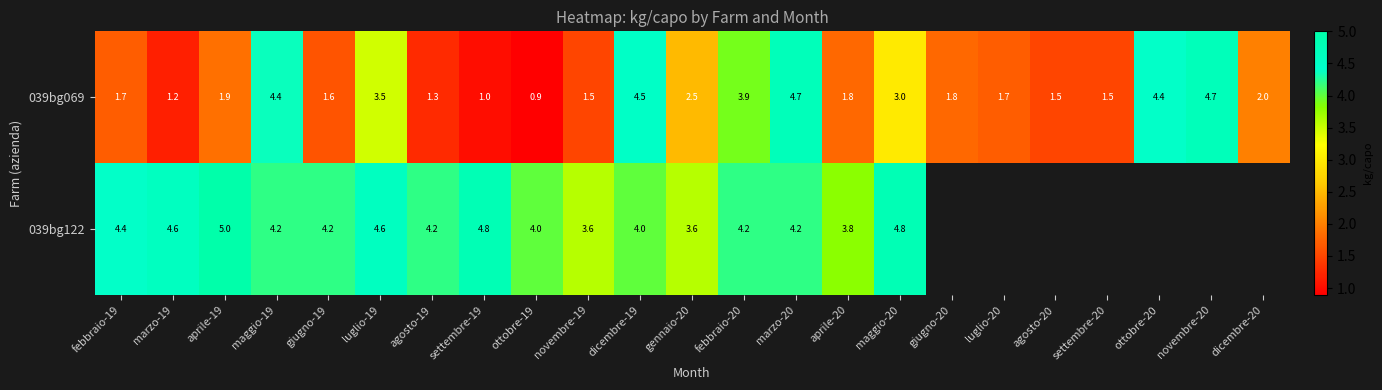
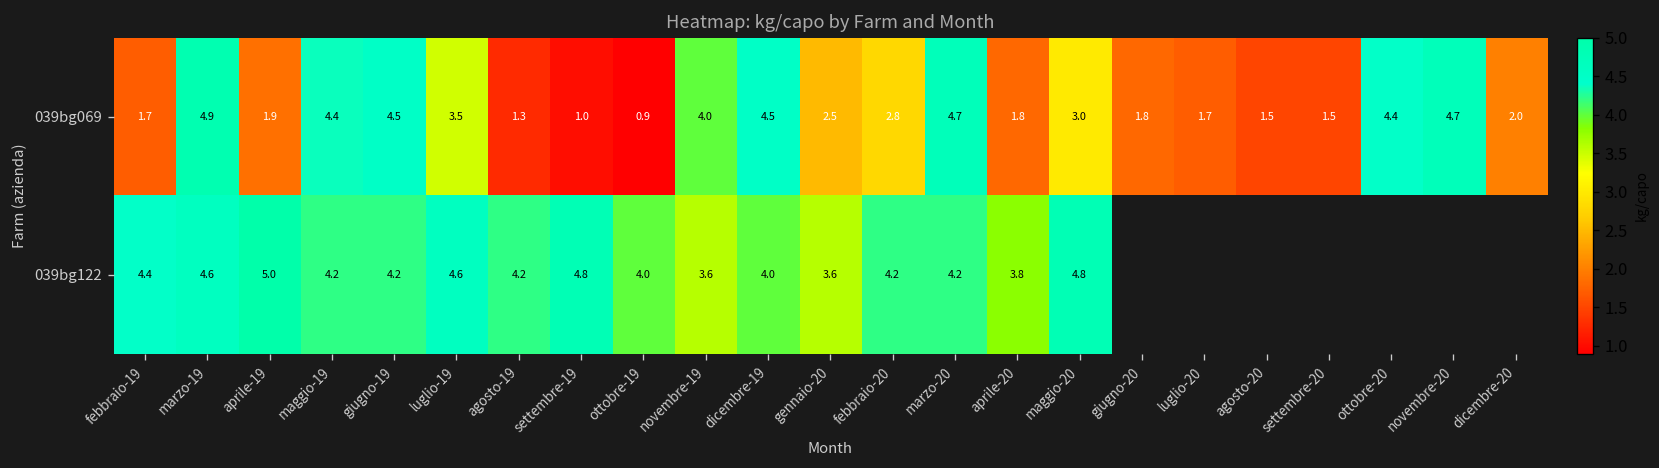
  {
    "039bg069": {
      "febbraio-19": 1.7,
-     "marzo-19": 1.2,
+     "marzo-19": 4.9,
      "aprile-19": 1.9,
      "maggio-19": 4.4,
-     "giugno-19": 1.6,
+     "giugno-19": 4.5,
      "luglio-19": 3.5,
      "agosto-19": 1.3,
      "settembre-19": 1.0,
      "ottobre-19": 0.9,
-     "novembre-19": 1.5,
+     "novembre-19": 4.0,
      "dicembre-19": 4.5,
      "gennaio-20": 2.5,
-     "febbraio-20": 3.9,
+     "febbraio-20": 2.8,
      "marzo-20": 4.7,
      "aprile-20": 1.8,
      "maggio-20": 3.0,
      "giugno-20": 1.8,
      "luglio-20": 1.7,
      "agosto-20": 1.5,
      "settembre-20": 1.5,
      "ottobre-20": 4.4,
      "novembre-20": 4.7,
      "dicembre-20": 2.0
    },
    "039bg122": {
      "febbraio-19": 4.4,
      "marzo-19": 4.6,
      "aprile-19": 5.0,
      "maggio-19": 4.2,
      "giugno-19": 4.2,
      "luglio-19": 4.6,
      "agosto-19": 4.2,
      "settembre-19": 4.8,
      "ottobre-19": 4.0,
      "novembre-19": 3.6,
      "dicembre-19": 4.0,
      "gennaio-20": 3.6,
      "febbraio-20": 4.2,
      "marzo-20": 4.2,
      "aprile-20": 3.8,
      "maggio-20": 4.8
    }
  }
